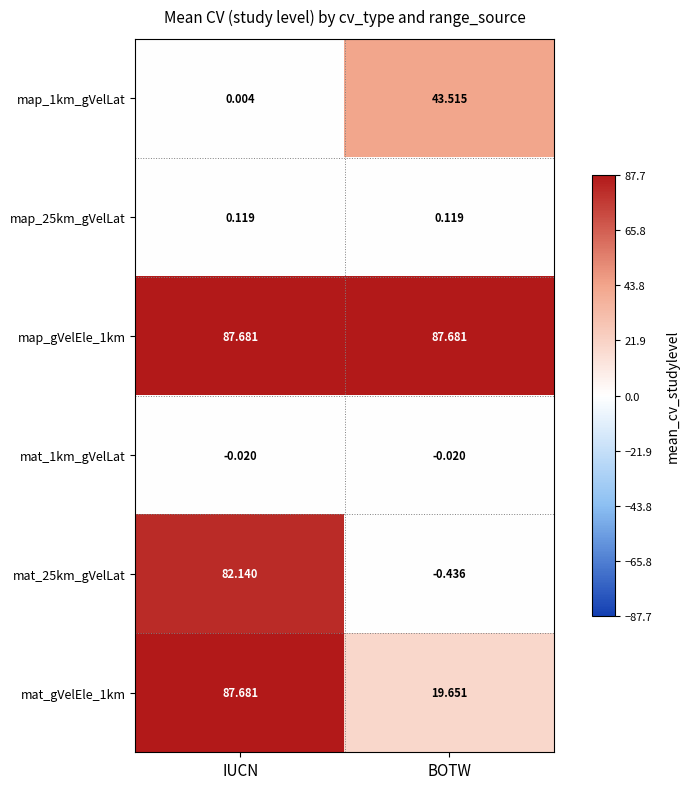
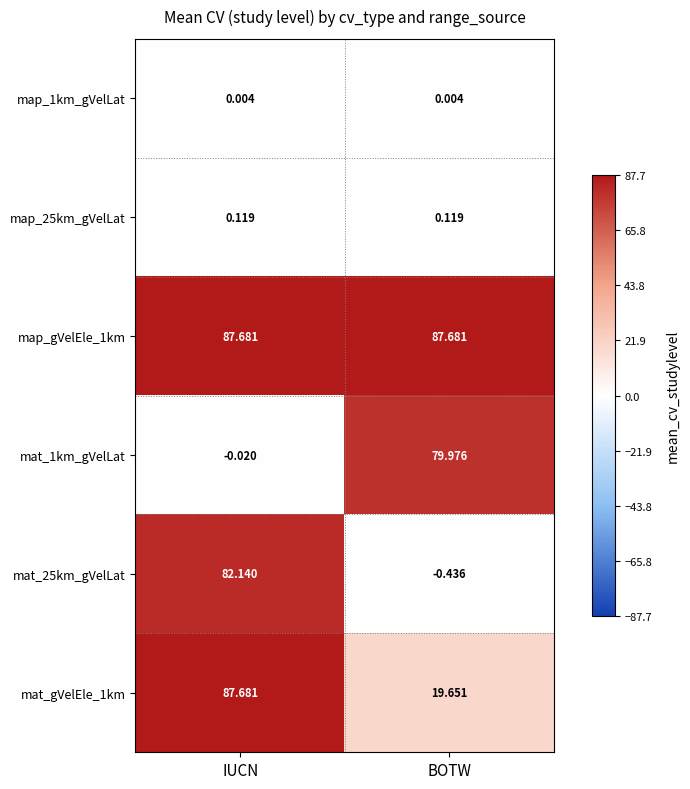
  {
    "map_1km_gVelLat": {
      "IUCN": 0.004,
-     "BOTW": 43.515
+     "BOTW": 0.004
    },
    "map_25km_gVelLat": {
      "IUCN": 0.119,
      "BOTW": 0.119
    },
    "map_gVelEle_1km": {
      "IUCN": 87.681,
      "BOTW": 87.681
    },
    "mat_1km_gVelLat": {
      "IUCN": -0.020,
-     "BOTW": -0.020
+     "BOTW": 79.976
    },
    "mat_25km_gVelLat": {
      "IUCN": 82.140,
      "BOTW": -0.436
    },
    "mat_gVelEle_1km": {
      "IUCN": 87.681,
      "BOTW": 19.651
    }
  }
